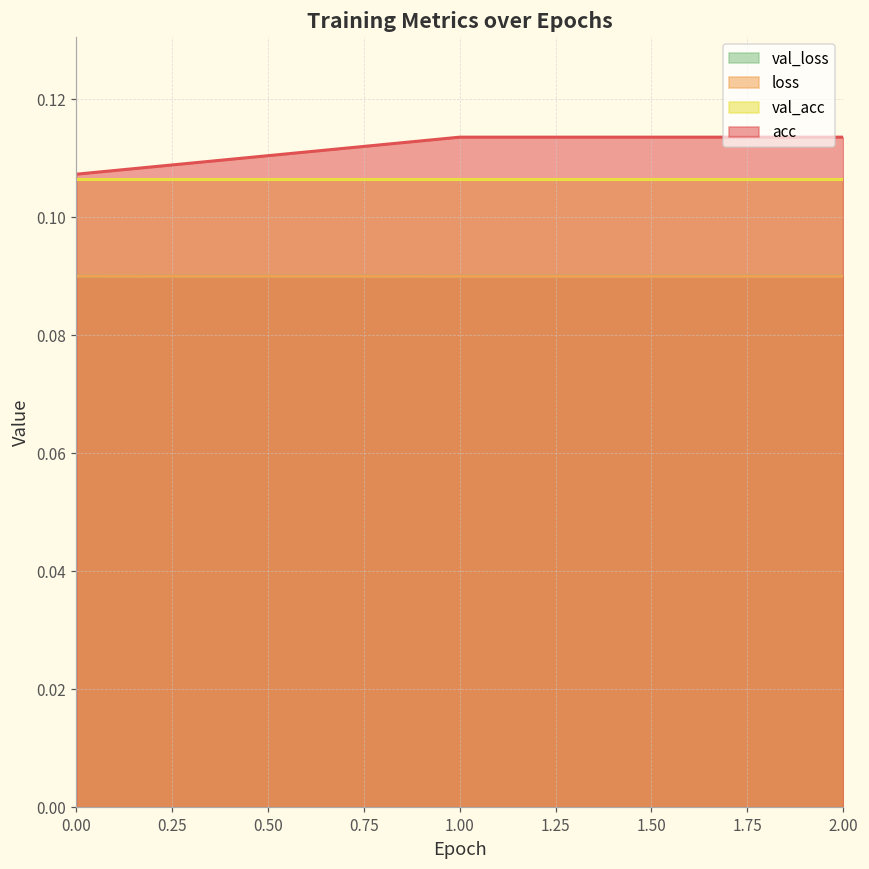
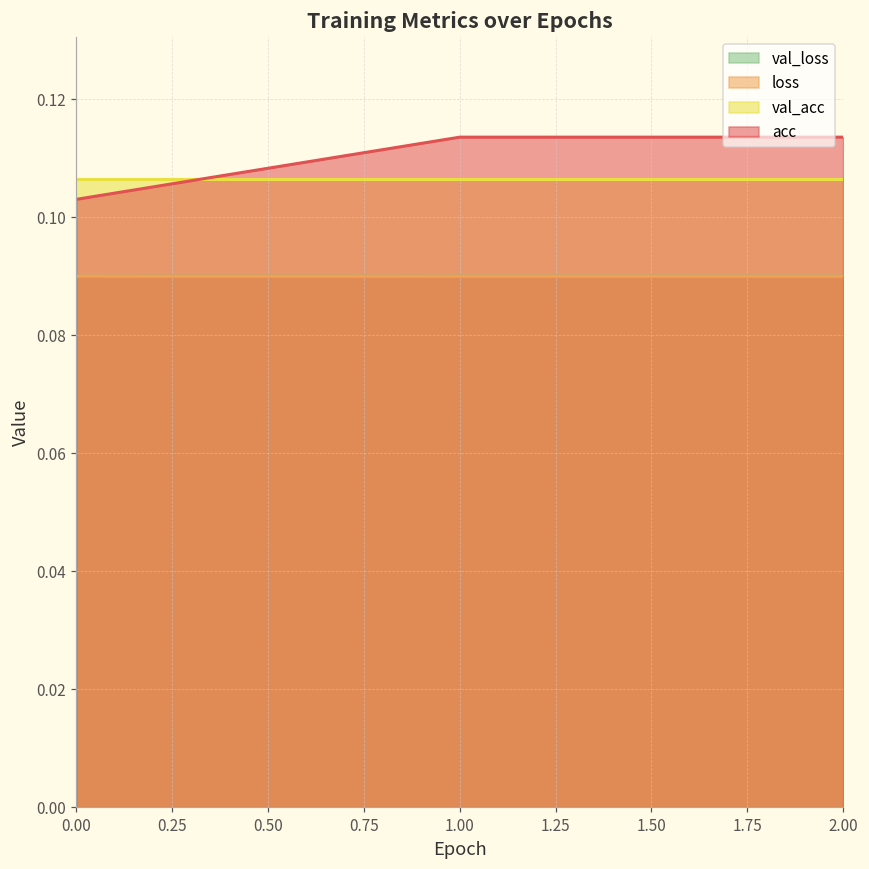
  {
    "acc": {
-     "0.00": 0.107,
+     "0.00": 0.103,
      "1.00": 0.114,
      "2.00": 0.114
    }
  }
